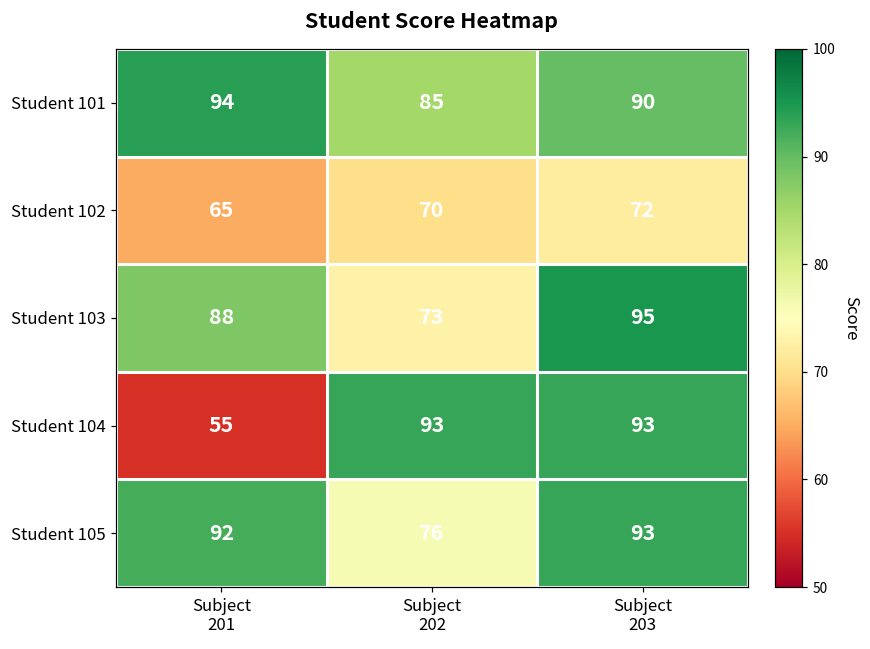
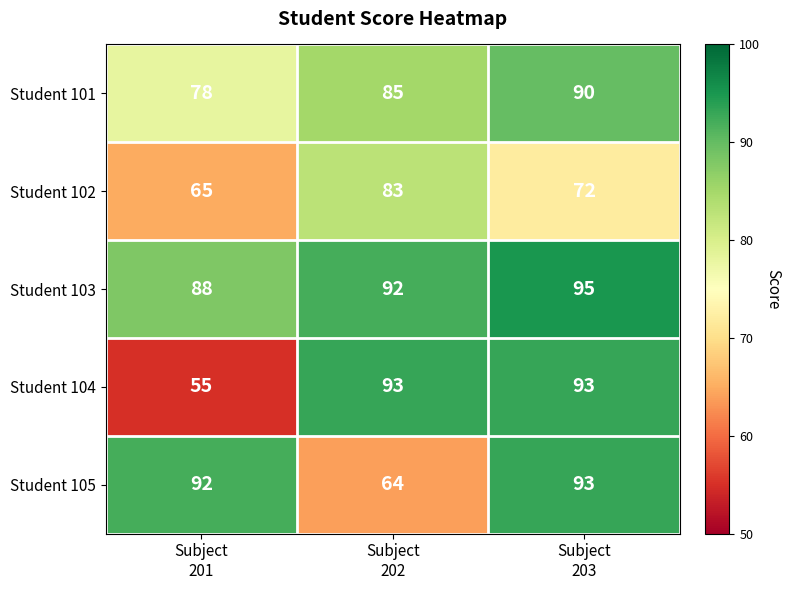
  {
    "Student 101": {
-     "Subject 201": 94,
+     "Subject 201": 78,
      "Subject 202": 85,
      "Subject 203": 90
    },
    "Student 102": {
      "Subject 201": 65,
-     "Subject 202": 70,
+     "Subject 202": 83,
      "Subject 203": 72
    },
    "Student 103": {
      "Subject 201": 88,
-     "Subject 202": 73,
+     "Subject 202": 92,
      "Subject 203": 95
    },
    "Student 104": {
      "Subject 201": 55,
      "Subject 202": 93,
      "Subject 203": 93
    },
    "Student 105": {
      "Subject 201": 92,
-     "Subject 202": 76,
+     "Subject 202": 64,
      "Subject 203": 93
    }
  }
